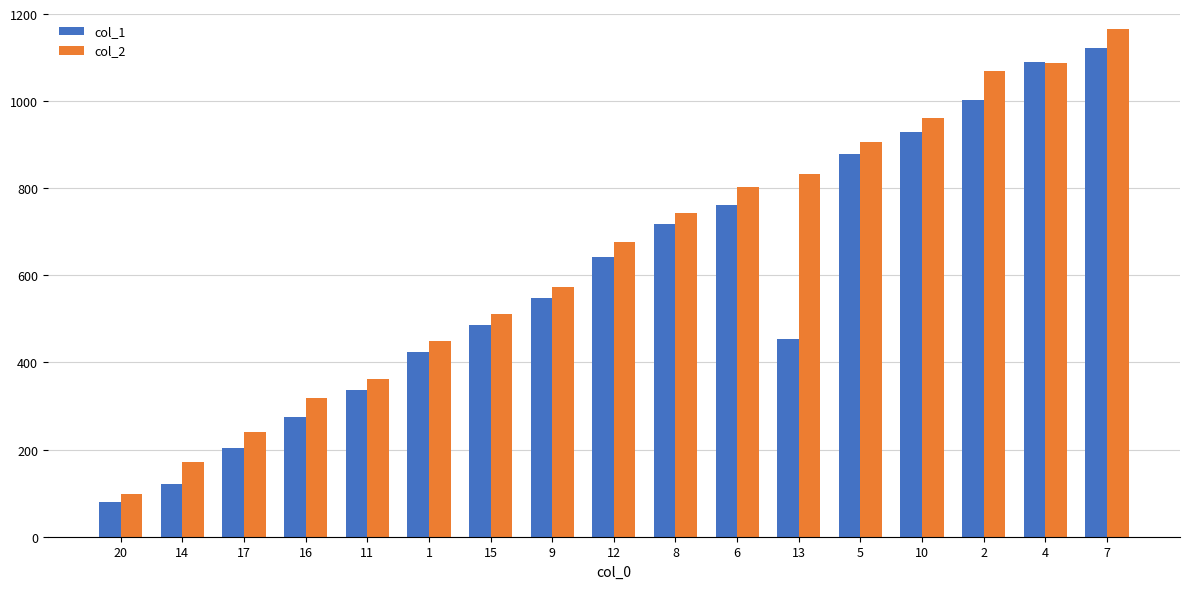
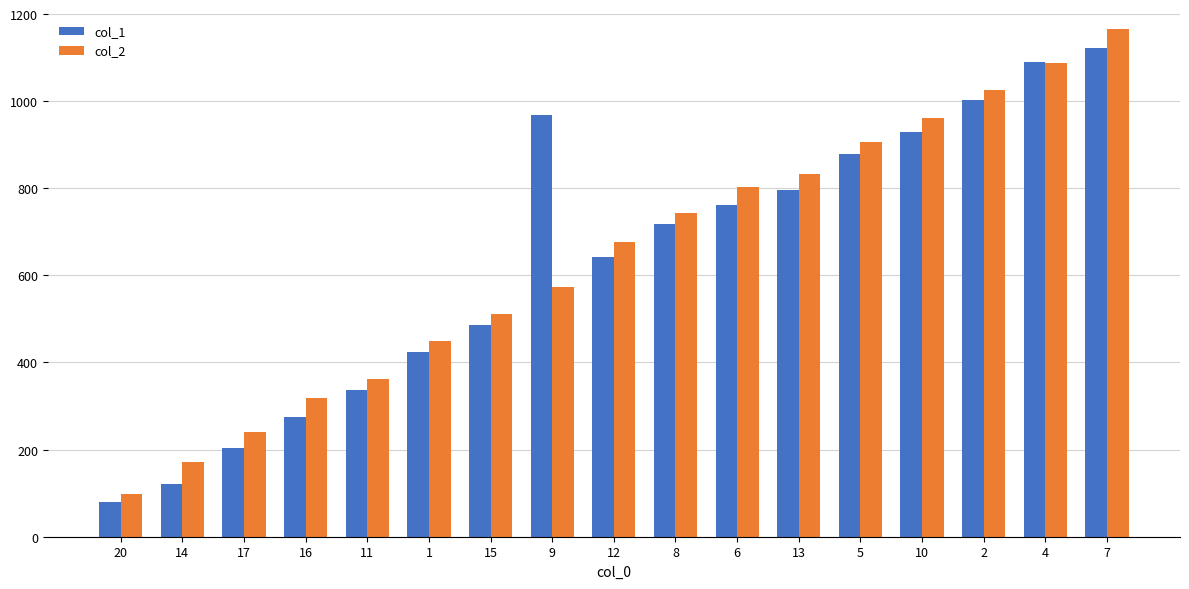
  {
    "col_1": {
      "20": 80,
      "14": 120,
      "17": 200,
      "16": 270,
      "11": 340,
      "1": 420,
      "15": 490,
-     "9": 550,
+     "9": 970,
      "12": 640,
      "8": 720,
      "6": 760,
-     "13": 460,
+     "13": 800,
      "5": 880,
      "10": 930,
      "2": 1000,
      "4": 1090,
      "7": 1120
    },
    "col_2": {
      "20": 100,
      "14": 170,
      "17": 240,
      "16": 320,
      "11": 360,
      "1": 450,
      "15": 510,
      "9": 570,
      "12": 680,
      "8": 740,
      "6": 800,
      "13": 830,
      "5": 910,
      "10": 960,
-     "2": 1070,
+     "2": 1030,
      "4": 1090,
      "7": 1170
    }
  }
